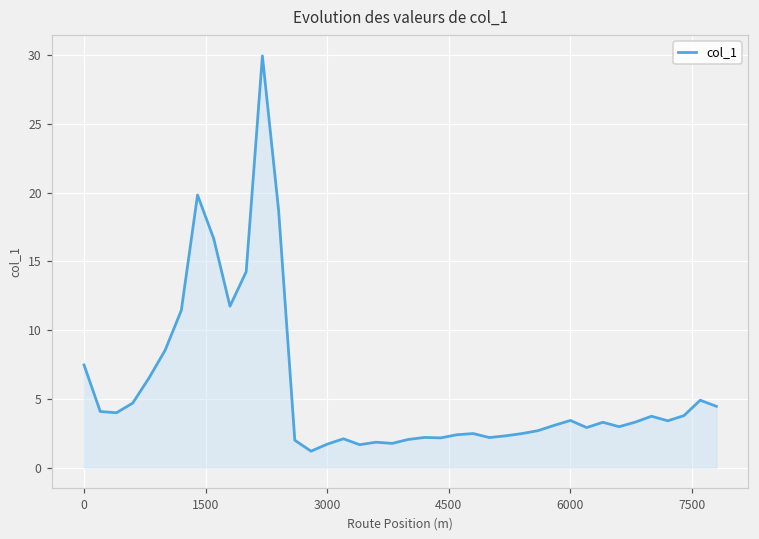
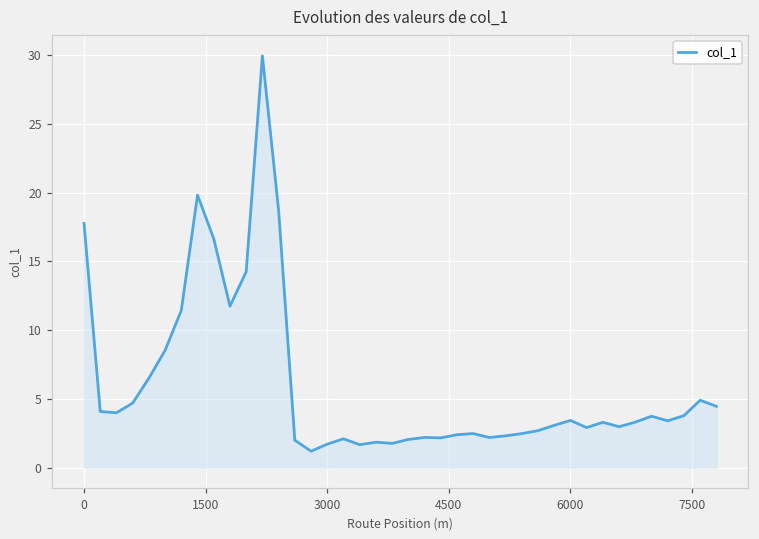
  {
-   "0": 7.5,
+   "0": 17.8,
    "3000": 1.7,
    "6000": 3.4
  }
